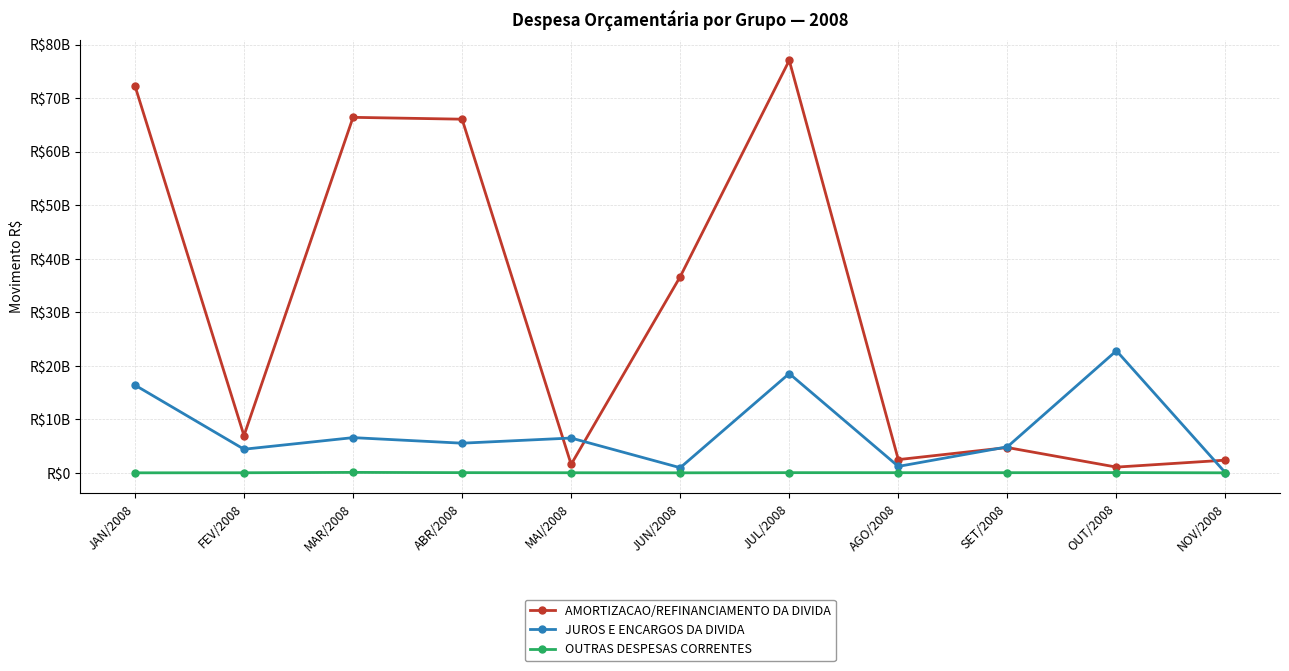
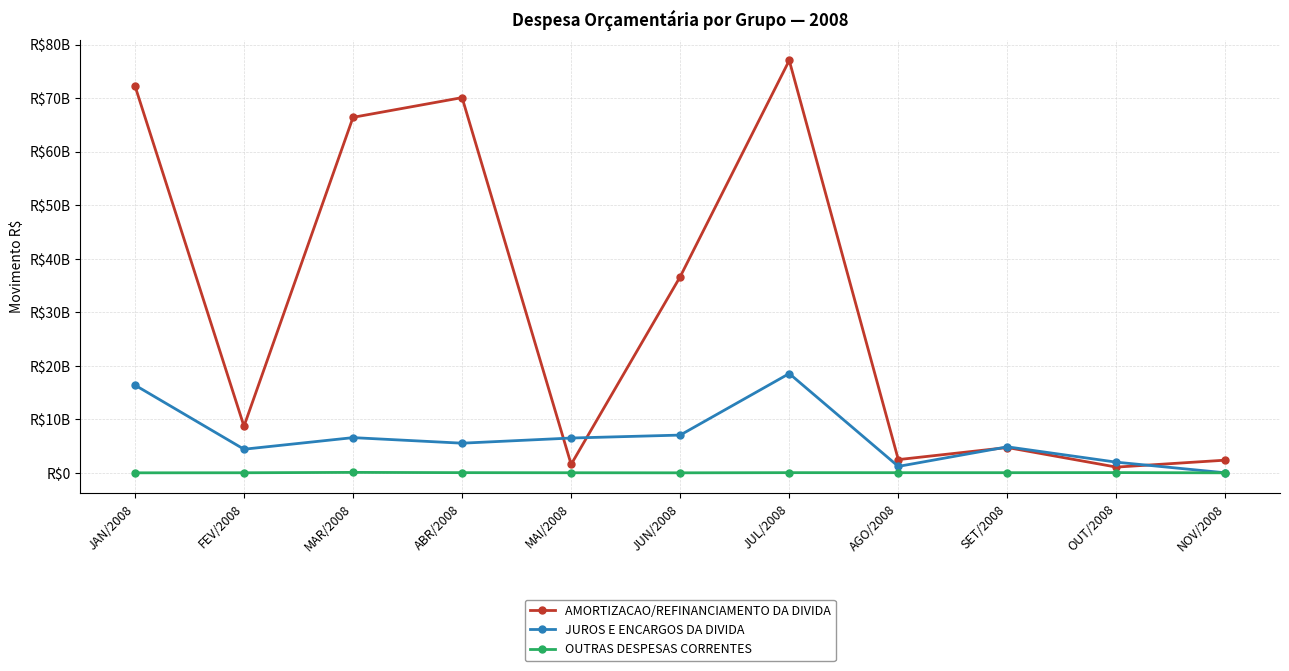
  {
    "AMORTIZACAO/REFINANCIAMENTO DA DIVIDA": {
      "JAN/2008": "R$72000000000",
-     "FEV/2008": "R$7000000000",
+     "FEV/2008": "R$9000000000",
      "MAR/2008": "R$66000000000",
-     "ABR/2008": "R$66000000000",
+     "ABR/2008": "R$70000000000",
      "MAI/2008": "R$2000000000",
      "JUN/2008": "R$37000000000",
      "JUL/2008": "R$77000000000",
      "AGO/2008": "R$2000000000",
      "OUT/2008": "R$1000000000",
      "NOV/2008": "R$2000000000"
    },
    "JUROS E ENCARGOS DA DIVIDA": {
      "JAN/2008": "R$16000000000",
      "FEV/2008": "R$4000000000",
      "MAR/2008": "R$7000000000",
      "ABR/2008": "R$6000000000",
      "MAI/2008": "R$7000000000",
-     "JUN/2008": "R$1000000000",
+     "JUN/2008": "R$7000000000",
      "JUL/2008": "R$19000000000",
      "AGO/2008": "R$1000000000",
-     "OUT/2008": "R$23000000000"
+     "OUT/2008": "R$2000000000"
    },
    "OUTRAS DESPESAS CORRENTES": {
      "JAN/2008": "R$0",
      "FEV/2008": "R$0",
      "MAR/2008": "R$0",
      "ABR/2008": "R$0",
      "MAI/2008": "R$0",
      "JUN/2008": "R$0",
      "JUL/2008": "R$0",
      "AGO/2008": "R$0",
      "SET/2008": "R$0",
      "OUT/2008": "R$0"
    }
  }
